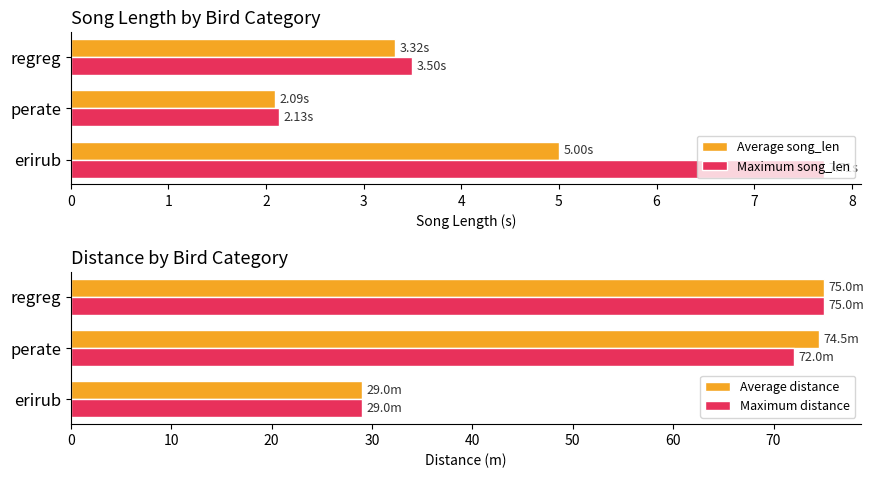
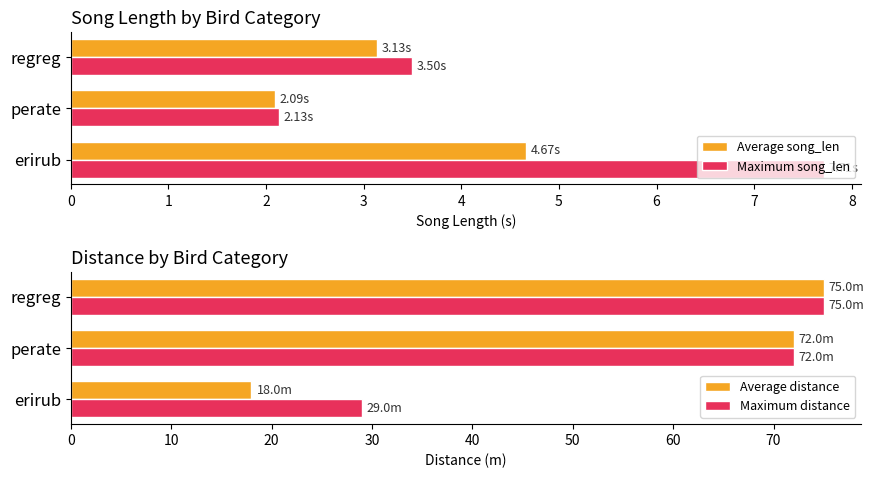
  {
    "Song Length by Bird Category": {
      "Average song_len": {
-       "regreg": "3.32s",
+       "regreg": "3.13s",
        "perate": "2.09s",
-       "erirub": "5.00s"
+       "erirub": "4.67s"
      },
      "Maximum song_len": {
        "regreg": "3.50s",
        "perate": "2.13s"
      }
    },
    "Distance by Bird Category": {
      "Average distance": {
        "regreg": "75.0m",
-       "perate": "74.5m",
-       "erirub": "29.0m"
+       "perate": "72.0m",
+       "erirub": "18.0m"
      },
      "Maximum distance": {
        "regreg": "75.0m",
        "perate": "72.0m",
        "erirub": "29.0m"
      }
    }
  }
